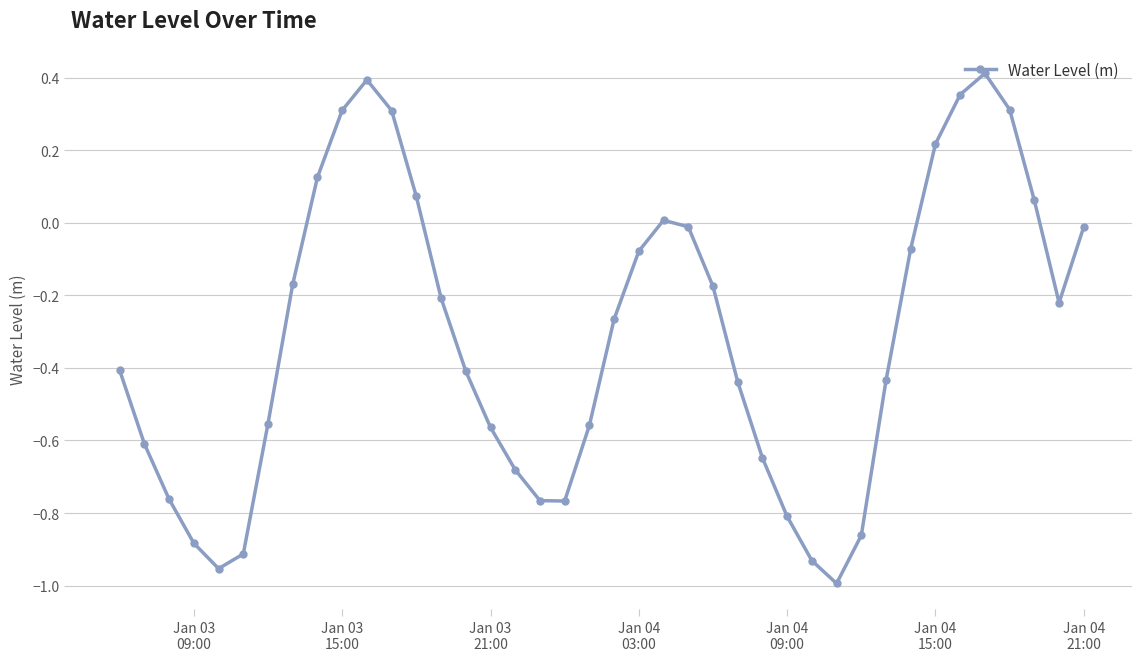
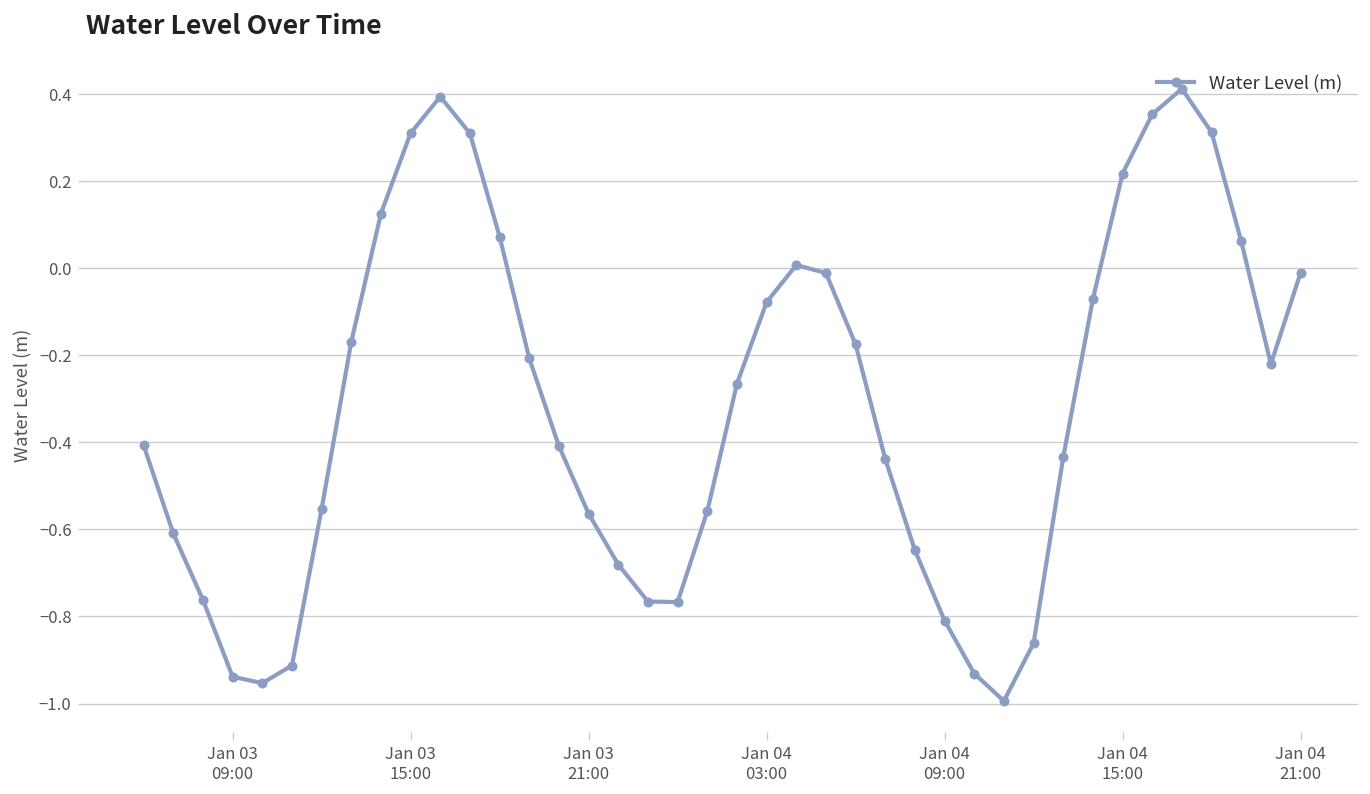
  {
-   "Jan 03 09:00": -0.88,
+   "Jan 03 09:00": -0.94,
    "Jan 03 15:00": 0.31,
    "Jan 03 21:00": -0.56,
    "Jan 04 03:00": -0.08,
    "Jan 04 09:00": -0.81,
    "Jan 04 15:00": 0.22,
    "Jan 04 21:00": -0.01
  }
